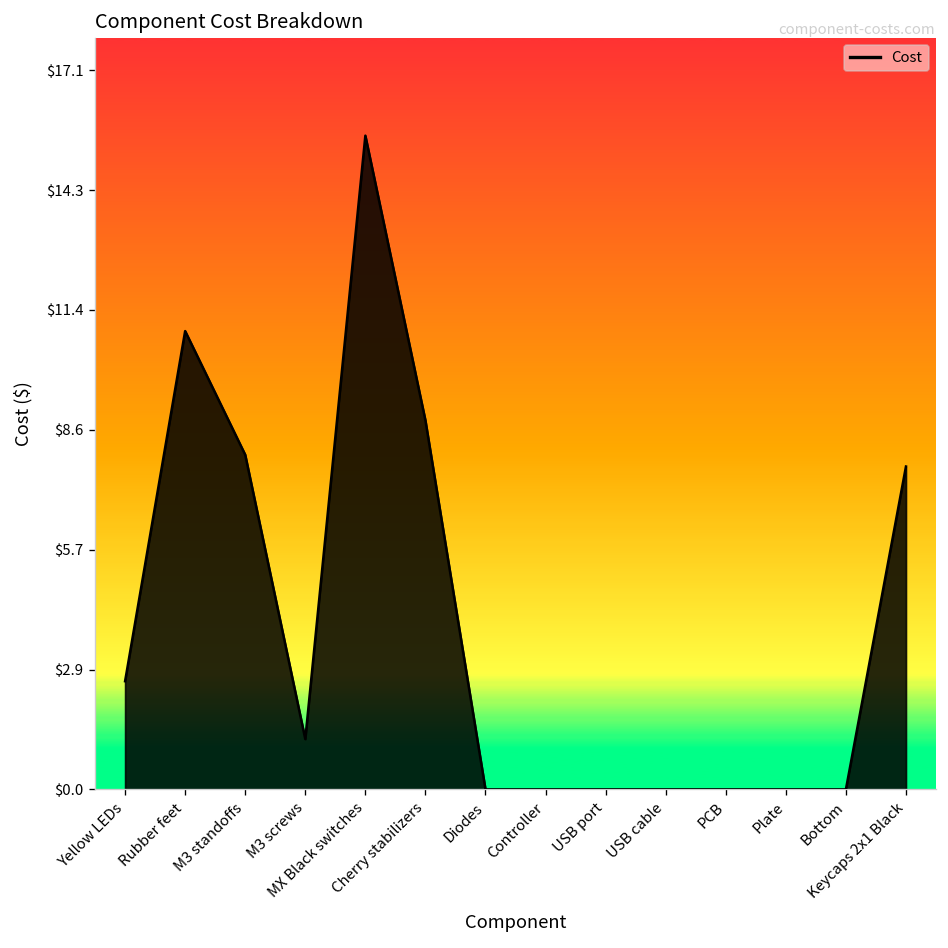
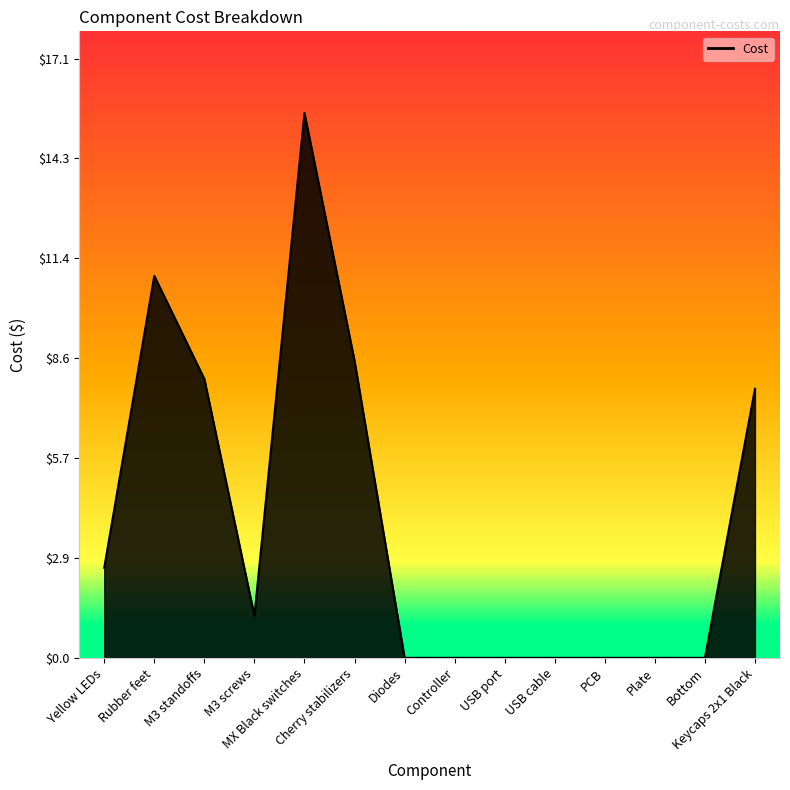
  {
    "Yellow LEDs": "$2.6",
    "Rubber feet": "$10.9",
    "M3 standoffs": "$8.0",
    "M3 screws": "$1.2",
    "MX Black switches": "$15.6",
-   "Cherry stabilizers": "$8.8",
+   "Cherry stabilizers": "$8.5",
    "Diodes": "$0.0",
    "Controller": "$0.0",
    "USB port": "$0.0",
    "USB cable": "$0.0",
    "PCB": "$0.0",
    "Plate": "$0.0",
    "Bottom": "$0.0",
    "Keycaps 2x1 Black": "$7.7"
  }
